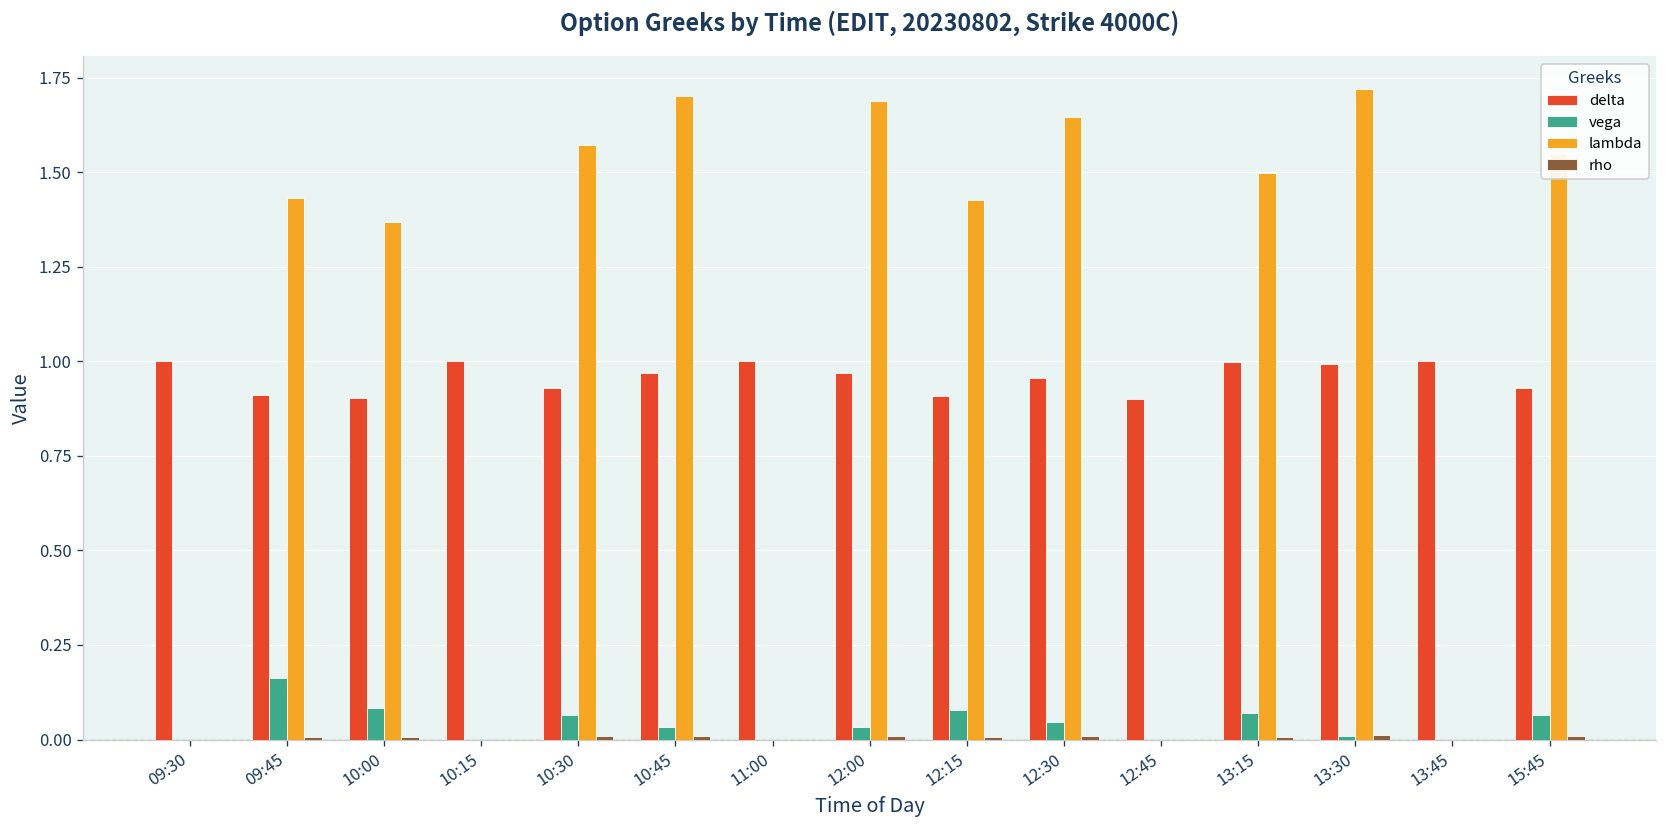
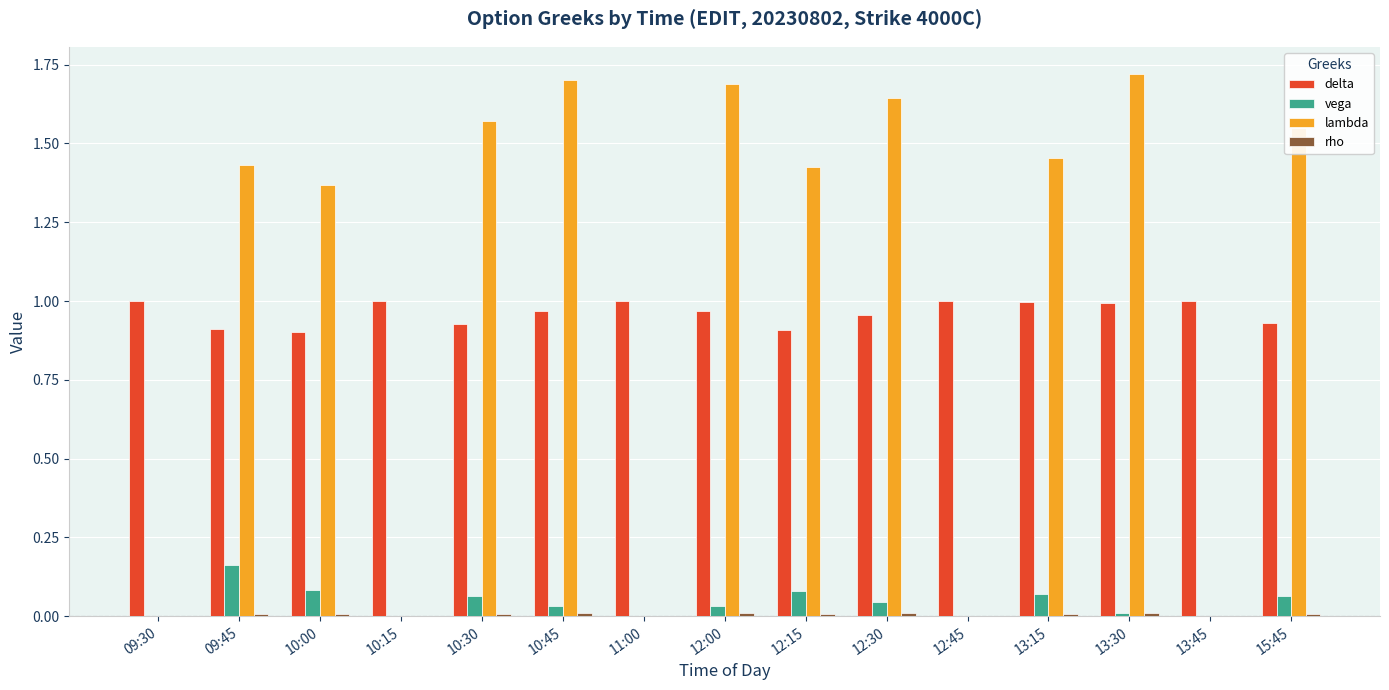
  {
    "delta": {
      "09:30": 1.0,
      "09:45": 0.91,
      "10:00": 0.9,
      "10:15": 1.0,
      "10:30": 0.93,
      "10:45": 0.97,
      "11:00": 1.0,
      "12:00": 0.97,
      "12:15": 0.91,
      "12:30": 0.96,
-     "12:45": 0.9,
+     "12:45": 1.0,
      "13:15": 1.0,
      "13:30": 1.0,
      "13:45": 1.0,
      "15:45": 0.93
    },
    "vega": {
      "09:30": 0.00,
      "09:45": 0.16,
      "10:00": 0.08,
      "10:15": 0.00,
      "10:30": 0.06,
      "10:45": 0.03,
      "11:00": 0.00,
      "12:00": 0.03,
      "12:15": 0.08,
      "12:30": 0.05,
      "12:45": 0.00,
      "13:15": 0.07,
      "13:30": 0.01,
      "13:45": 0.00,
      "15:45": 0.06
    },
    "lambda": {
      "09:30": 0.00,
      "09:45": 1.43,
      "10:00": 1.37,
      "10:15": 0.00,
      "10:30": 1.57,
      "10:45": 1.70,
      "11:00": 0.00,
      "12:00": 1.69,
      "12:15": 1.43,
      "12:30": 1.65,
      "12:45": 0.00,
-     "13:15": 1.50,
+     "13:15": 1.45,
      "13:30": 1.72,
      "13:45": 0.00
    },
    "rho": {
      "09:30": 0.00,
      "10:15": 0.00,
      "10:30": 0.01,
      "10:45": 0.01,
      "11:00": 0.00,
      "12:00": 0.01,
      "12:30": 0.01,
      "12:45": 0.00,
      "13:30": 0.01,
      "13:45": 0.00,
      "15:45": 0.01
    }
  }
